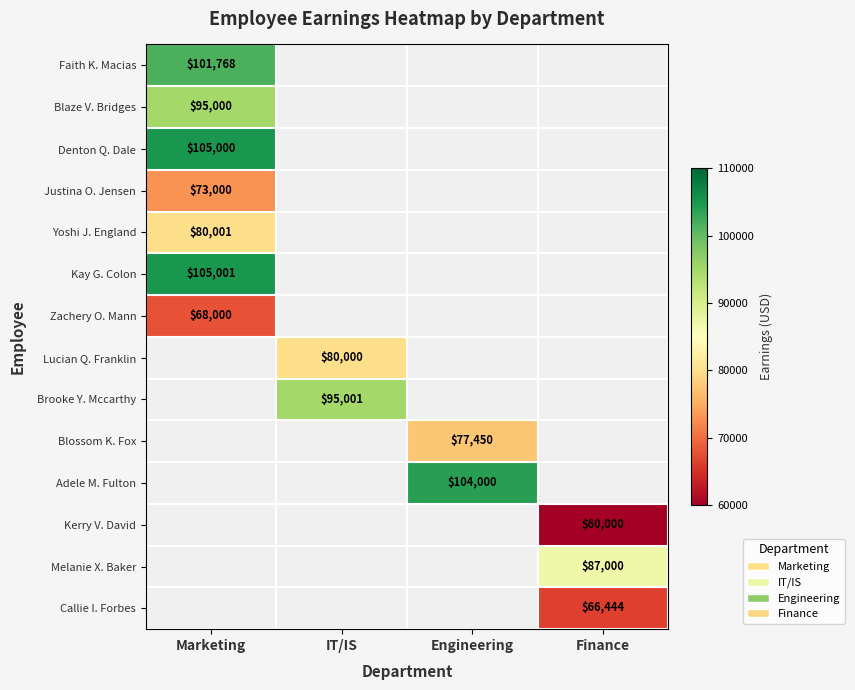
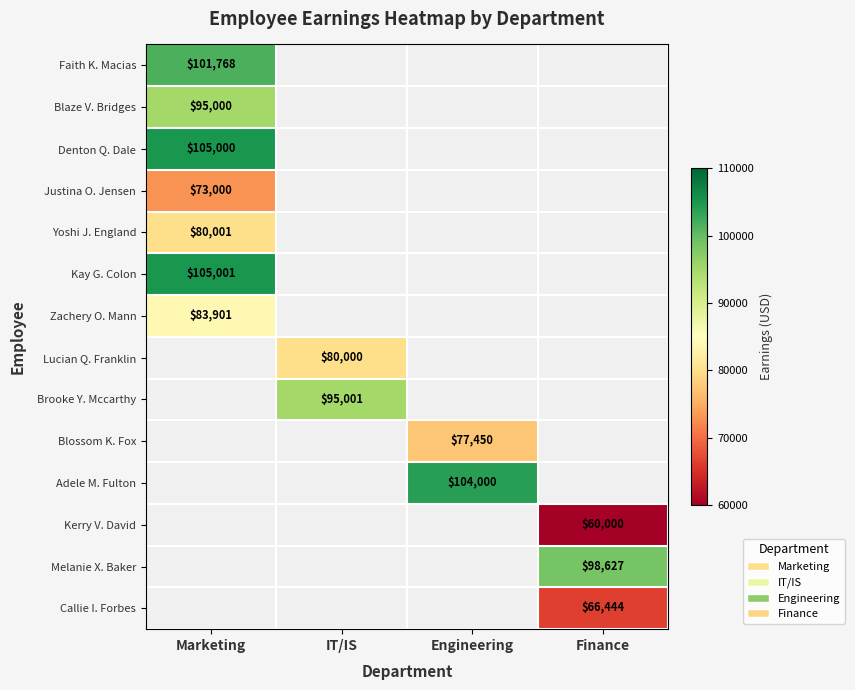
  {
    "Faith K. Macias": {
      "Marketing": "$101,768"
    },
    "Blaze V. Bridges": {
      "Marketing": "$95,000"
    },
    "Denton Q. Dale": {
      "Marketing": "$105,000"
    },
    "Justina O. Jensen": {
      "Marketing": "$73,000"
    },
    "Yoshi J. England": {
      "Marketing": "$80,001"
    },
    "Kay G. Colon": {
      "Marketing": "$105,001"
    },
    "Zachery O. Mann": {
-     "Marketing": "$68,000"
+     "Marketing": "$83,901"
    },
    "Lucian Q. Franklin": {
      "IT/IS": "$80,000"
    },
    "Brooke Y. Mccarthy": {
      "IT/IS": "$95,001"
    },
    "Blossom K. Fox": {
      "Engineering": "$77,450"
    },
    "Adele M. Fulton": {
      "Engineering": "$104,000"
    },
    "Kerry V. David": {
      "Finance": "$60,000"
    },
    "Melanie X. Baker": {
-     "Finance": "$87,000"
+     "Finance": "$98,627"
    },
    "Callie I. Forbes": {
      "Finance": "$66,444"
    }
  }
